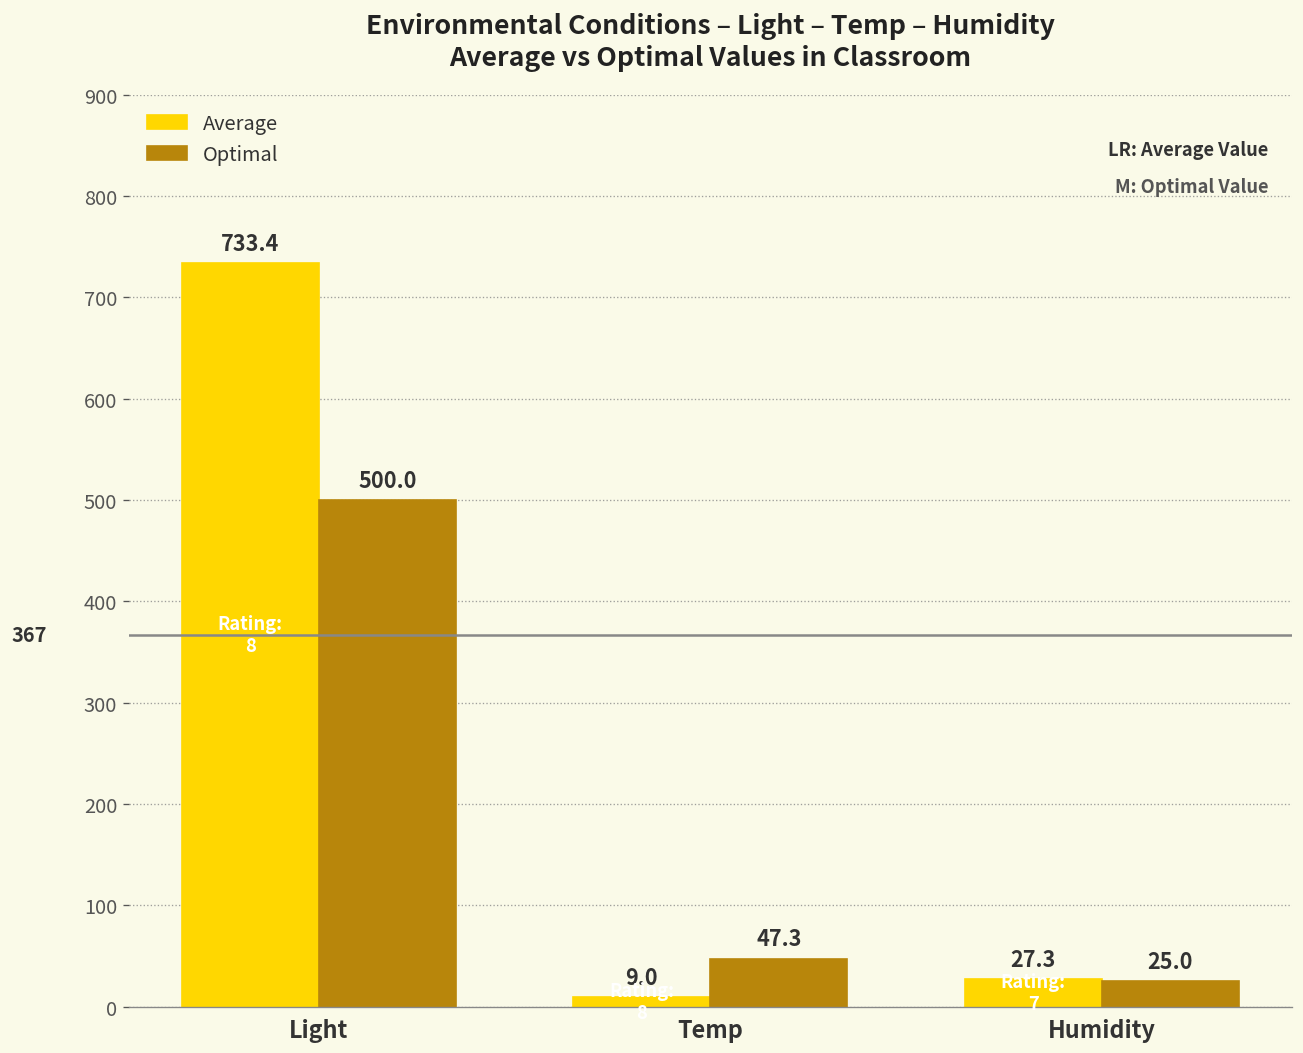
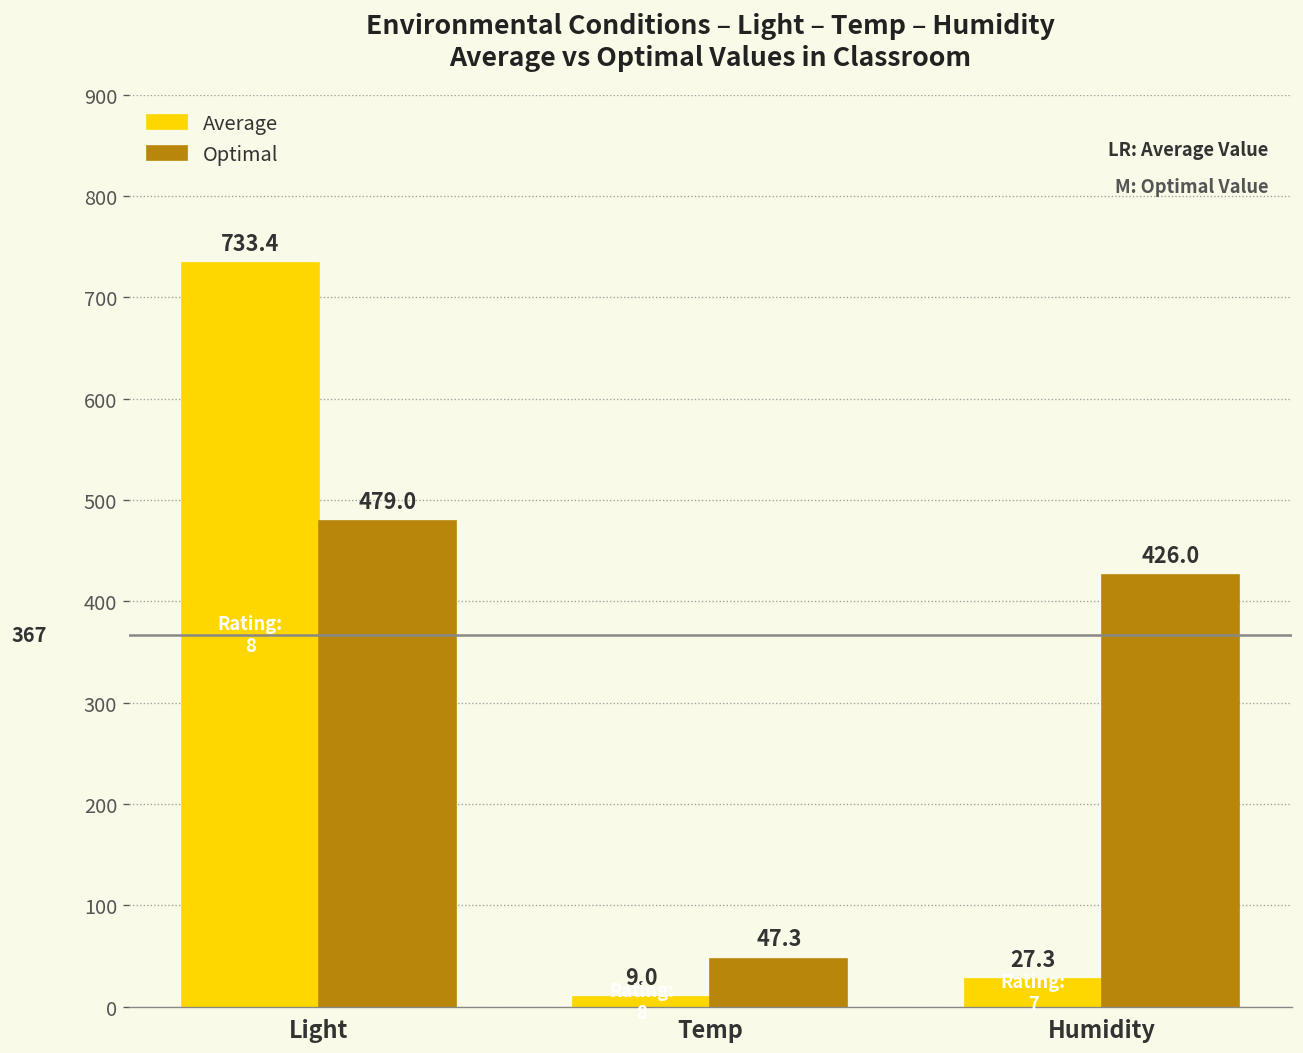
  {
    "Average": {
      "Light": 733.4,
      "Temp": 9.0,
      "Humidity": 27.3
    },
    "Optimal": {
-     "Light": 500.0,
+     "Light": 479.0,
      "Temp": 47.3,
-     "Humidity": 25.0
+     "Humidity": 426.0
    }
  }
